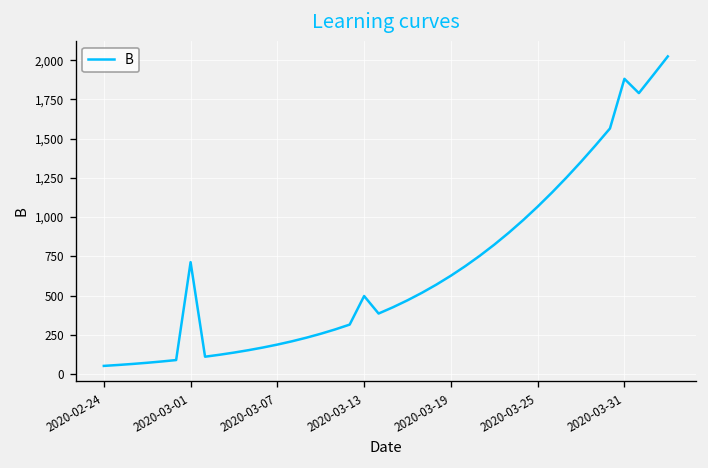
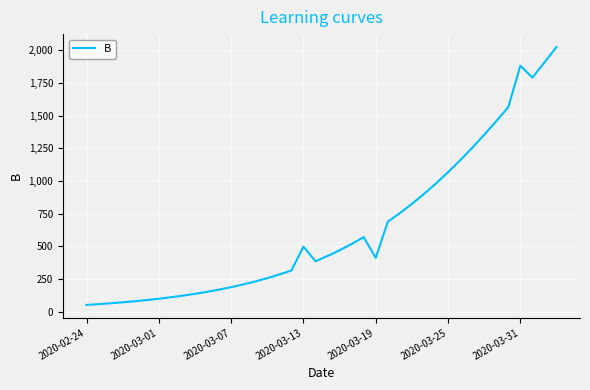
  {
    "2020-02-24": "50",
-   "2020-03-01": "710",
+   "2020-03-01": "100",
    "2020-03-07": "190",
    "2020-03-13": "500",
-   "2020-03-19": "630",
+   "2020-03-19": "410",
    "2020-03-25": "1,070",
    "2020-03-31": "1,880"
  }
